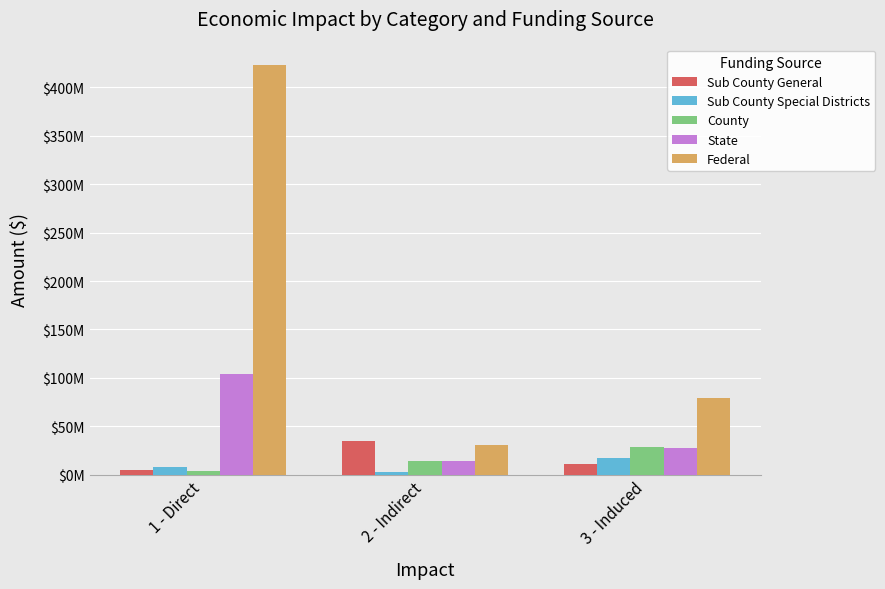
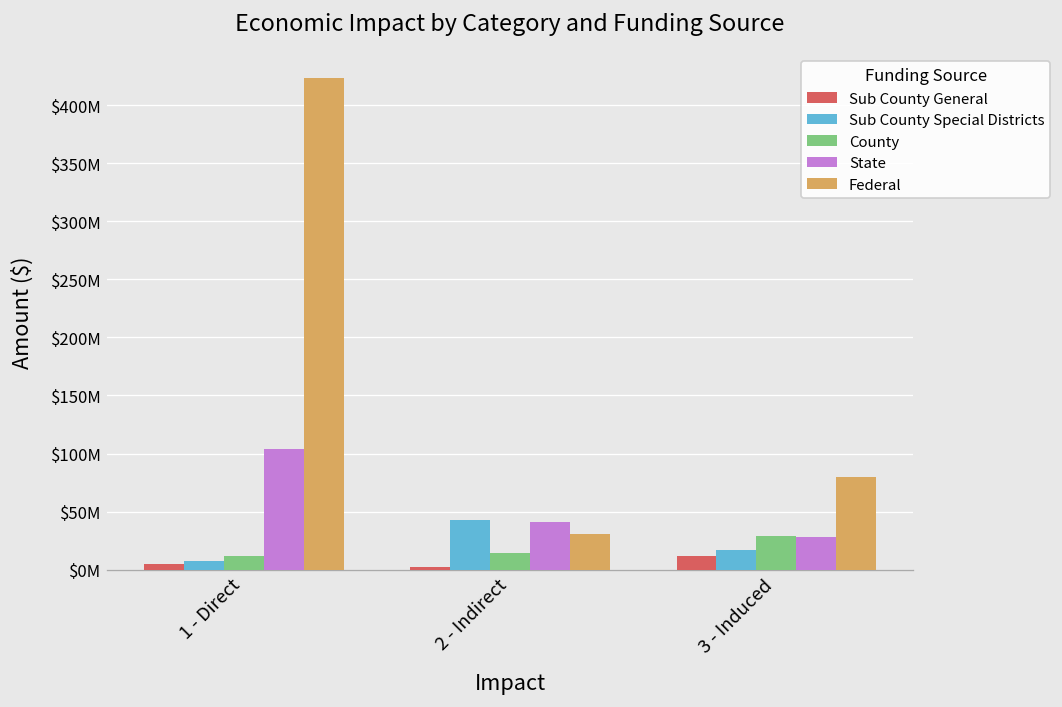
  {
    "Sub County General": {
      "1 - Direct": "$0",
-     "2 - Indirect": "$30000000",
+     "2 - Indirect": "$0",
      "3 - Induced": "$10000000"
    },
    "Sub County Special Districts": {
      "1 - Direct": "$10000000",
-     "2 - Indirect": "$0",
+     "2 - Indirect": "$40000000",
      "3 - Induced": "$20000000"
    },
    "County": {
-     "1 - Direct": "$0",
+     "1 - Direct": "$10000000",
      "2 - Indirect": "$10000000",
      "3 - Induced": "$30000000"
    },
    "State": {
      "1 - Direct": "$100000000",
-     "2 - Indirect": "$10000000",
+     "2 - Indirect": "$40000000",
      "3 - Induced": "$30000000"
    },
    "Federal": {
      "1 - Direct": "$420000000",
      "2 - Indirect": "$30000000",
      "3 - Induced": "$80000000"
    }
  }
